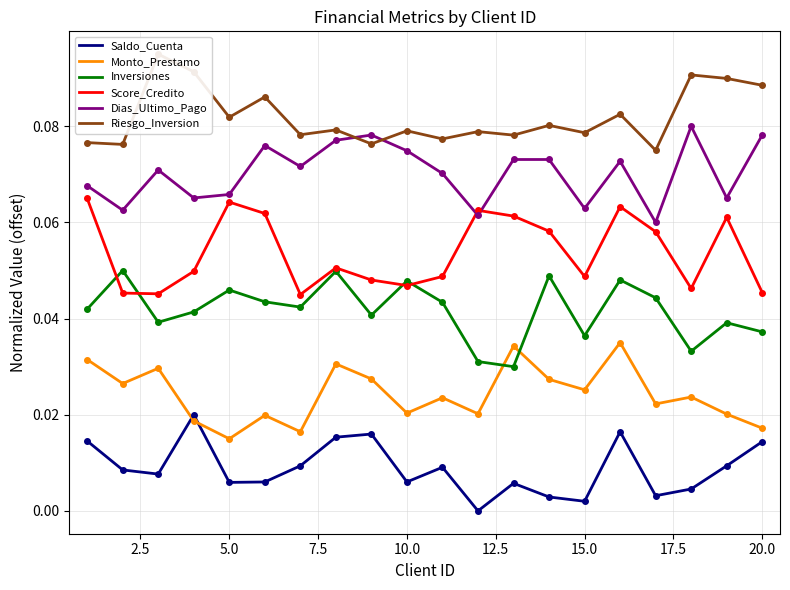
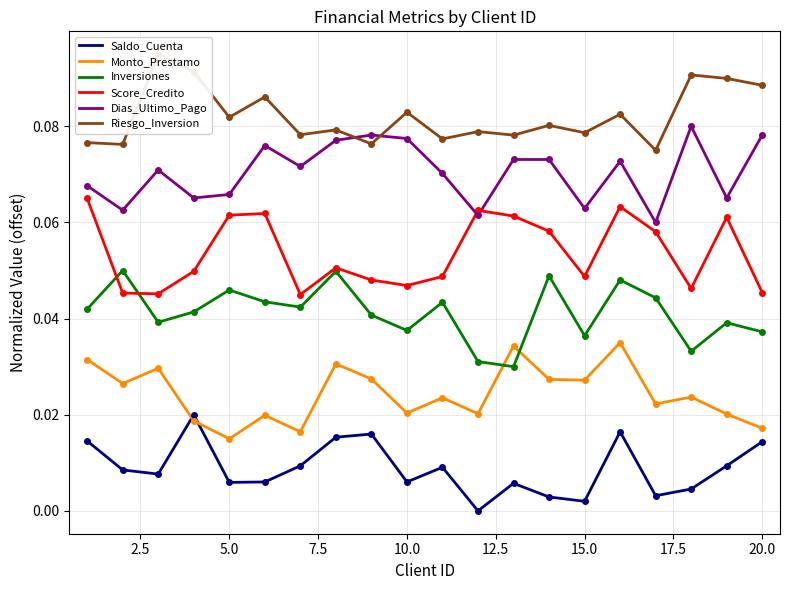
  {
    "Saldo_Cuenta": {
      "5.0": 0.006,
      "10.0": 0.006,
      "15.0": 0.002,
      "20.0": 0.014
    },
    "Monto_Prestamo": {
      "5.0": 0.015,
      "10.0": 0.020,
-     "15.0": 0.025,
+     "15.0": 0.027,
      "20.0": 0.017
    },
    "Inversiones": {
      "5.0": 0.046,
-     "10.0": 0.048,
+     "10.0": 0.038,
      "15.0": 0.036,
      "20.0": 0.037
    },
    "Score_Credito": {
-     "5.0": 0.064,
+     "5.0": 0.062,
      "10.0": 0.047,
      "15.0": 0.049,
      "20.0": 0.045
    },
    "Dias_Ultimo_Pago": {
      "5.0": 0.066,
-     "10.0": 0.075,
+     "10.0": 0.077,
      "15.0": 0.063,
      "20.0": 0.078
    },
    "Riesgo_Inversion": {
      "5.0": 0.082,
-     "10.0": 0.079,
+     "10.0": 0.083,
      "15.0": 0.079,
      "20.0": 0.089
    }
  }
